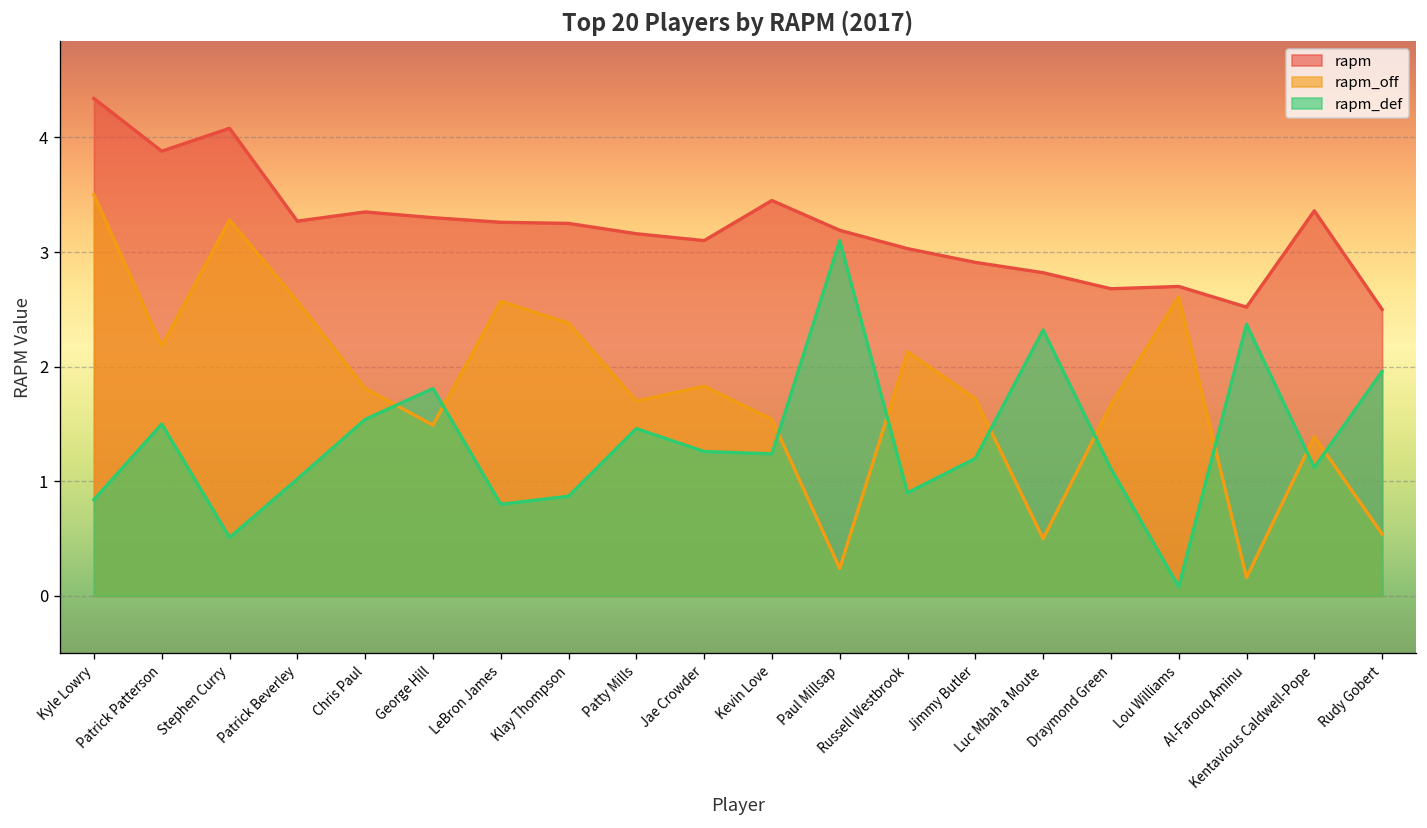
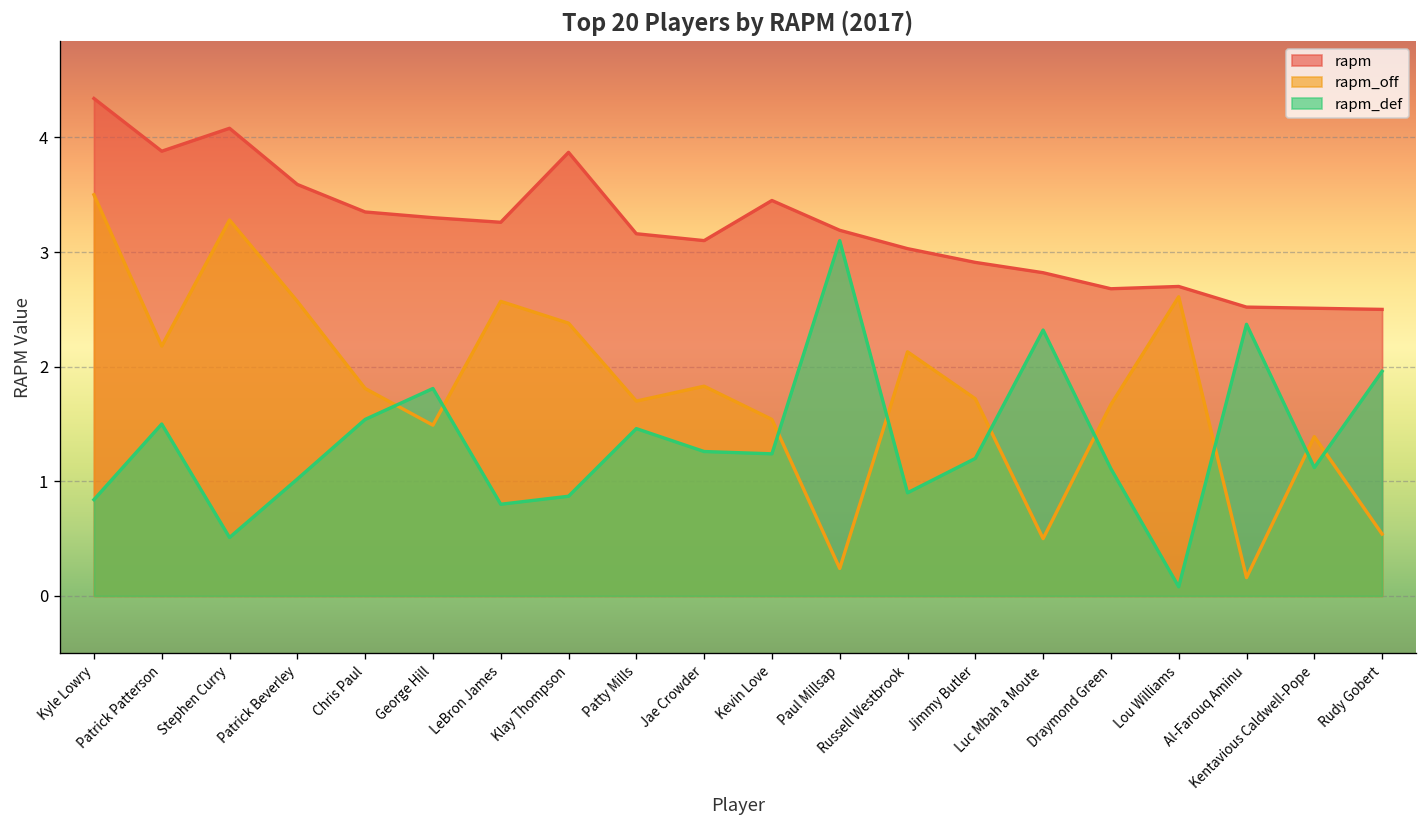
  {
    "rapm": {
      "Kyle Lowry": 4.3,
      "Patrick Patterson": 3.9,
      "Stephen Curry": 4.1,
-     "Patrick Beverley": 3.3,
+     "Patrick Beverley": 3.6,
      "Chris Paul": 3.4,
      "George Hill": 3.3,
      "LeBron James": 3.3,
-     "Klay Thompson": 3.3,
+     "Klay Thompson": 3.9,
      "Patty Mills": 3.2,
      "Jae Crowder": 3.1,
      "Kevin Love": 3.5,
      "Paul Millsap": 3.2,
      "Russell Westbrook": 3.0,
      "Jimmy Butler": 2.9,
      "Luc Mbah a Moute": 2.8,
      "Draymond Green": 2.7,
      "Lou Williams": 2.7,
      "Al-Farouq Aminu": 2.5,
-     "Kentavious Caldwell-Pope": 3.4,
+     "Kentavious Caldwell-Pope": 2.5,
      "Rudy Gobert": 2.5
    },
    "rapm_off": {
      "Kyle Lowry": 3.5,
      "Patrick Patterson": 2.2,
      "Stephen Curry": 3.3,
      "Patrick Beverley": 2.6,
      "Chris Paul": 1.8,
      "George Hill": 1.5,
      "LeBron James": 2.6,
      "Klay Thompson": 2.4,
      "Patty Mills": 1.7,
      "Jae Crowder": 1.8,
      "Kevin Love": 1.5,
      "Paul Millsap": 0.2,
      "Russell Westbrook": 2.1,
      "Jimmy Butler": 1.7,
      "Luc Mbah a Moute": 0.5,
      "Draymond Green": 1.7,
      "Lou Williams": 2.6,
      "Al-Farouq Aminu": 0.2,
      "Kentavious Caldwell-Pope": 1.4,
      "Rudy Gobert": 0.5
    },
    "rapm_def": {
      "Kyle Lowry": 0.8,
      "Patrick Patterson": 1.5,
      "Stephen Curry": 0.5,
      "Patrick Beverley": 1.0,
      "Chris Paul": 1.5,
      "George Hill": 1.8,
      "LeBron James": 0.8,
      "Klay Thompson": 0.9,
      "Patty Mills": 1.5,
      "Jae Crowder": 1.3,
      "Kevin Love": 1.2,
      "Paul Millsap": 3.1,
      "Russell Westbrook": 0.9,
      "Jimmy Butler": 1.2,
      "Luc Mbah a Moute": 2.3,
      "Draymond Green": 1.1,
      "Lou Williams": 0.1,
      "Al-Farouq Aminu": 2.4,
      "Kentavious Caldwell-Pope": 1.1,
      "Rudy Gobert": 2.0
    }
  }
